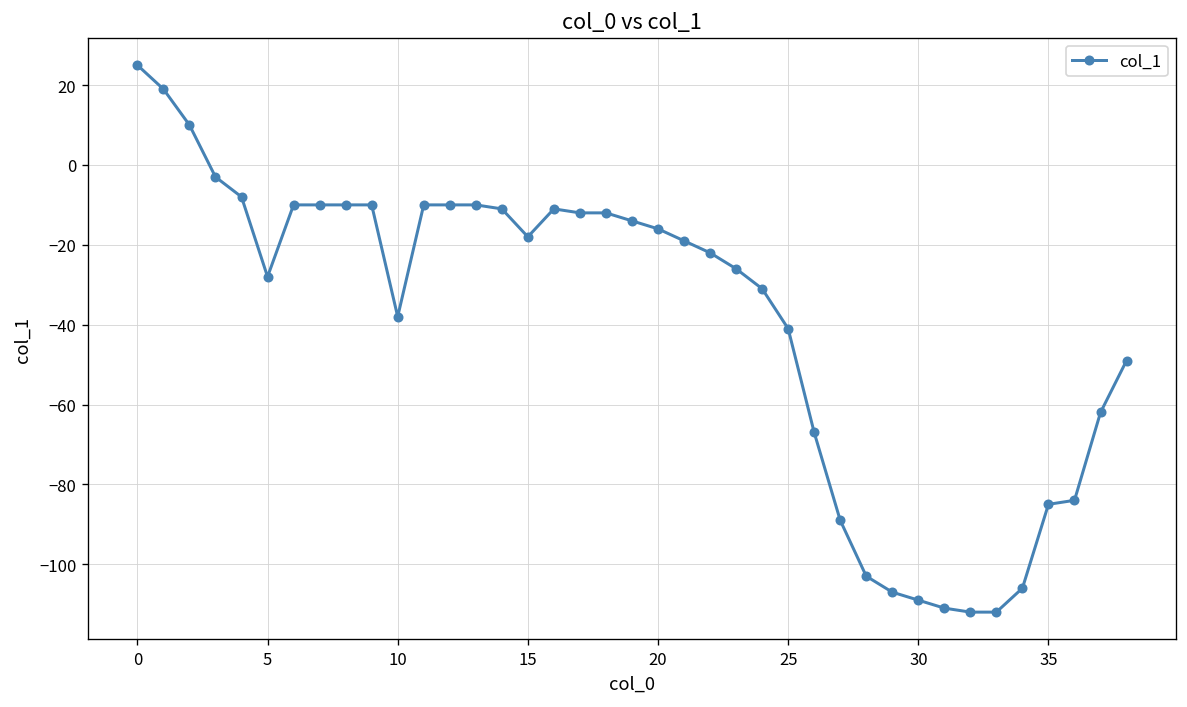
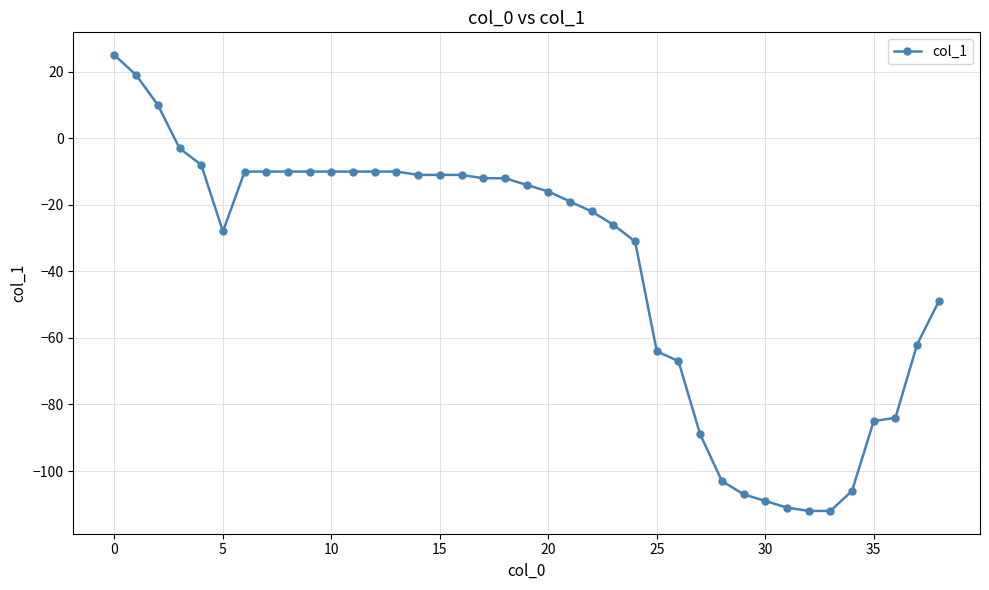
  {
    "0": 25,
    "5": -28,
-   "10": -38,
-   "15": -18,
+   "10": -10,
+   "15": -11,
    "20": -16,
-   "25": -41,
+   "25": -64,
    "30": -109,
    "35": -85
  }
